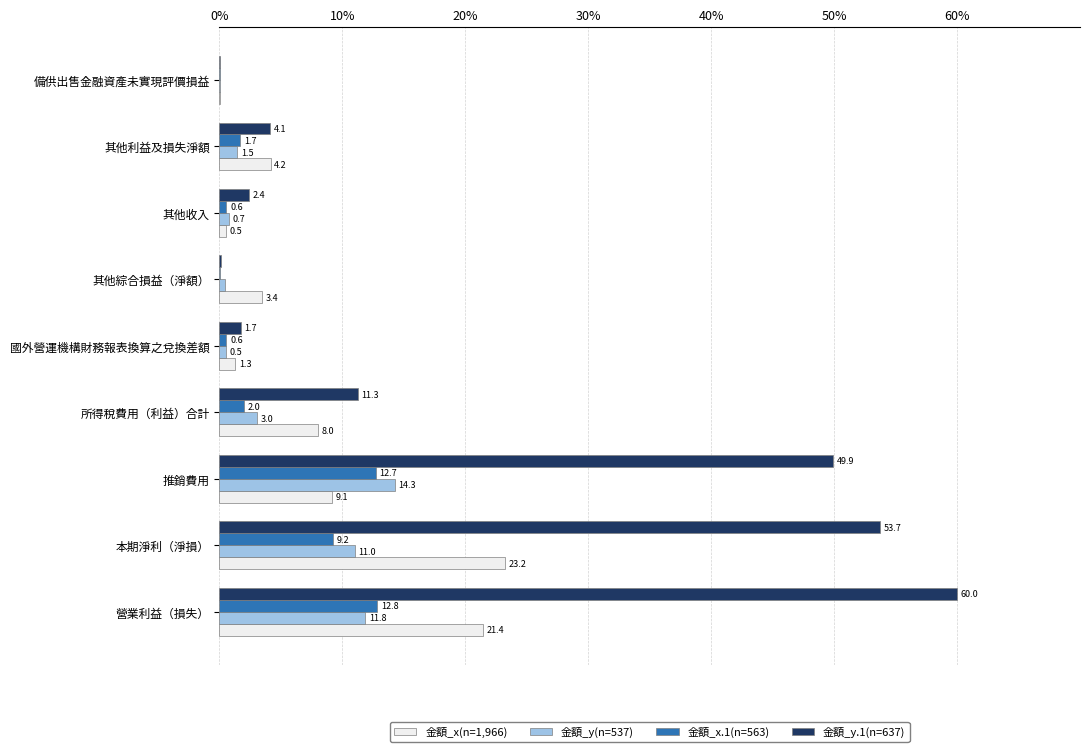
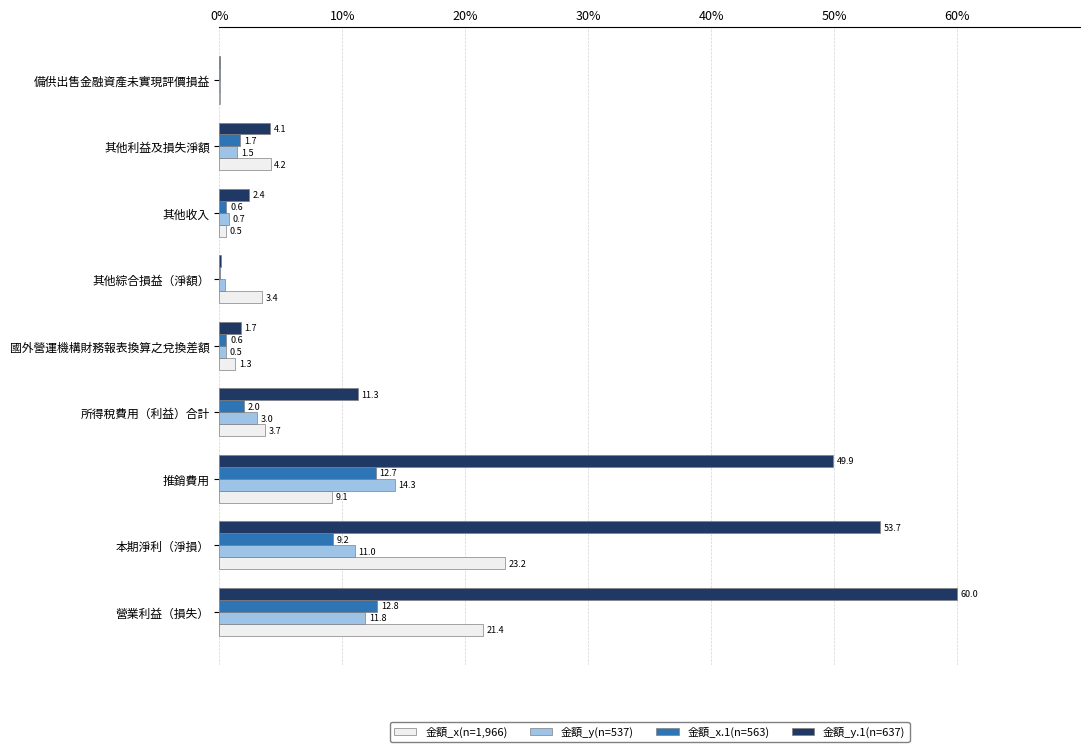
  {
    "金額_x(n=1,966)": {
      "其他利益及損失淨額": 4.2,
      "其他收入": 0.5,
      "其他綜合損益（淨額）": 3.4,
      "國外營運機構財務報表換算之兌換差額": 1.3,
-     "所得稅費用（利益）合計": 8.0,
+     "所得稅費用（利益）合計": 3.7,
      "推銷費用": 9.1,
      "本期淨利（淨損）": 23.2,
      "營業利益（損失）": 21.4
    },
    "金額_y(n=537)": {
      "其他利益及損失淨額": 1.5,
      "其他收入": 0.7,
      "國外營運機構財務報表換算之兌換差額": 0.5,
      "所得稅費用（利益）合計": 3.0,
      "推銷費用": 14.3,
      "本期淨利（淨損）": 11.0,
      "營業利益（損失）": 11.8
    },
    "金額_x.1(n=563)": {
      "其他利益及損失淨額": 1.7,
      "其他收入": 0.6,
      "國外營運機構財務報表換算之兌換差額": 0.6,
      "所得稅費用（利益）合計": 2.0,
      "推銷費用": 12.7,
      "本期淨利（淨損）": 9.2,
      "營業利益（損失）": 12.8
    },
    "金額_y.1(n=637)": {
      "其他利益及損失淨額": 4.1,
      "其他收入": 2.4,
      "國外營運機構財務報表換算之兌換差額": 1.7,
      "所得稅費用（利益）合計": 11.3,
      "推銷費用": 49.9,
      "本期淨利（淨損）": 53.7,
      "營業利益（損失）": 60.0
    }
  }
